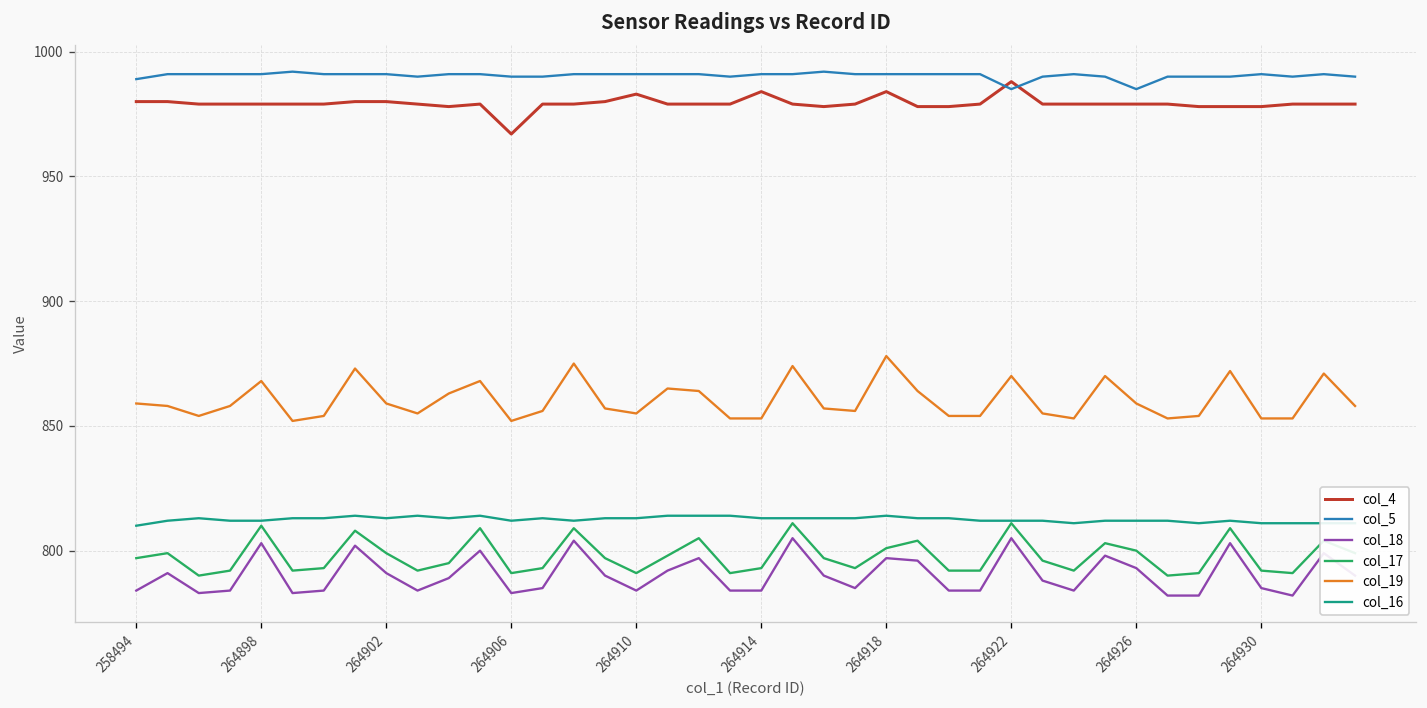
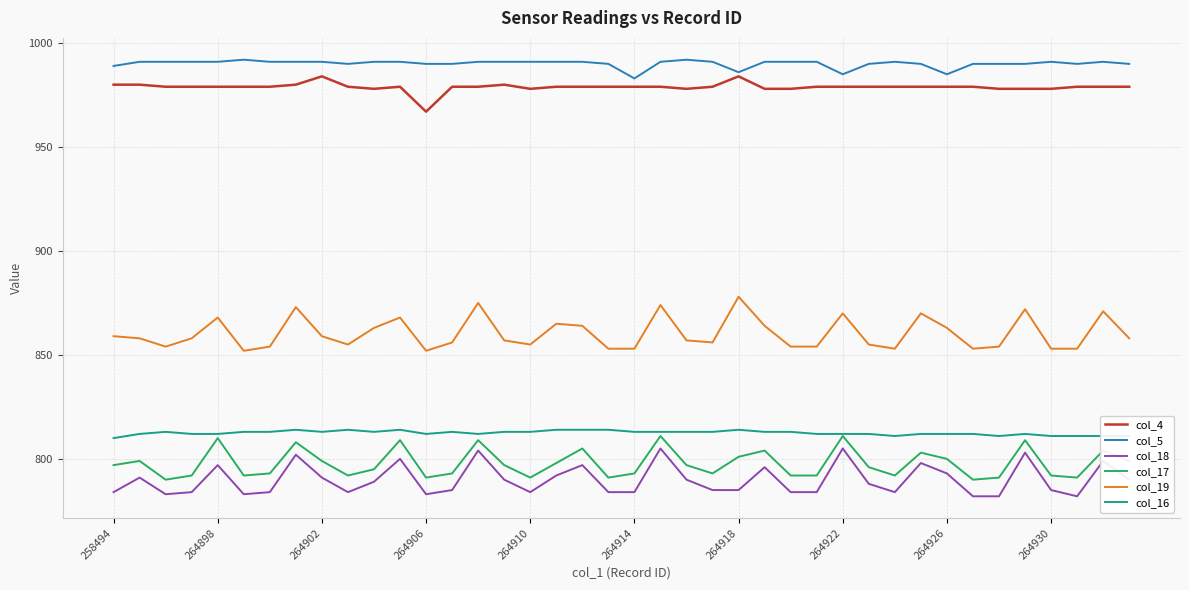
  {
    "col_4": {
      "258494": 980,
      "264898": 979,
-     "264902": 980,
+     "264902": 984,
      "264906": 967,
-     "264910": 983,
-     "264914": 984,
+     "264910": 978,
+     "264914": 979,
      "264918": 984,
-     "264922": 988,
+     "264922": 979,
      "264926": 979,
      "264930": 978
    },
    "col_5": {
      "258494": 989,
      "264898": 991,
      "264902": 991,
      "264906": 990,
      "264910": 991,
-     "264914": 991,
-     "264918": 991,
+     "264914": 983,
+     "264918": 986,
      "264922": 985,
      "264926": 985,
      "264930": 991
    },
    "col_18": {
      "258494": 784,
-     "264898": 803,
+     "264898": 797,
      "264902": 791,
      "264906": 783,
      "264910": 784,
      "264914": 784,
-     "264918": 797,
+     "264918": 785,
      "264922": 805,
      "264926": 793,
      "264930": 785
    },
    "col_19": {
      "258494": 859,
      "264898": 868,
      "264902": 859,
      "264906": 852,
      "264910": 855,
      "264914": 853,
      "264918": 878,
      "264922": 870,
-     "264926": 859,
+     "264926": 863,
      "264930": 853
    }
  }
